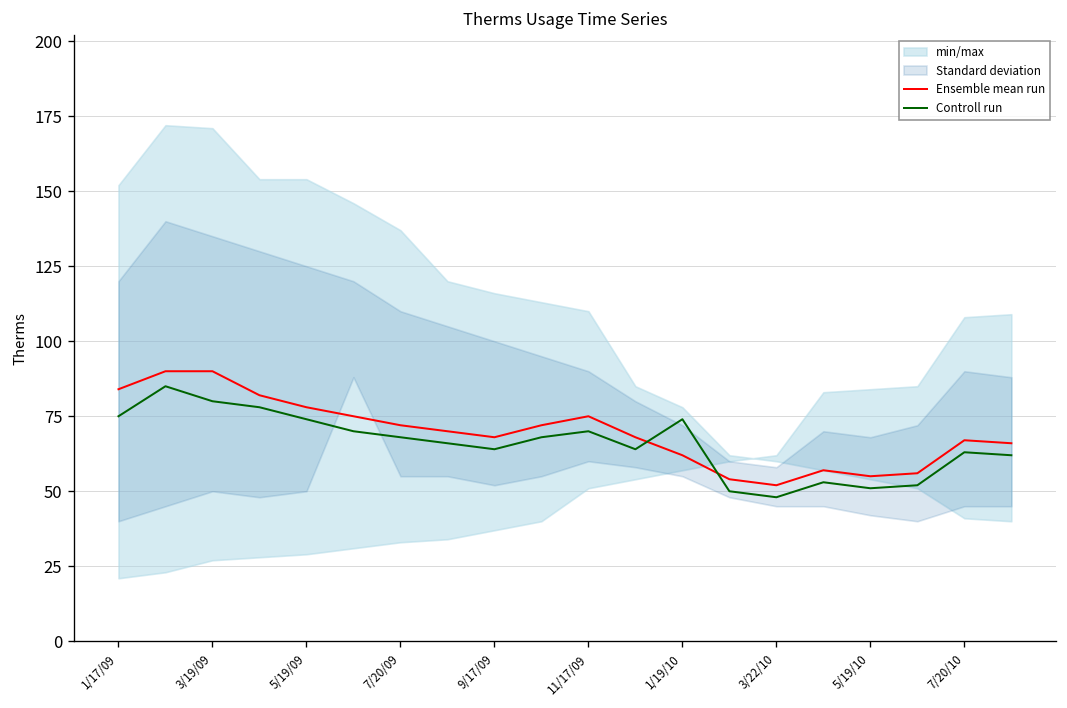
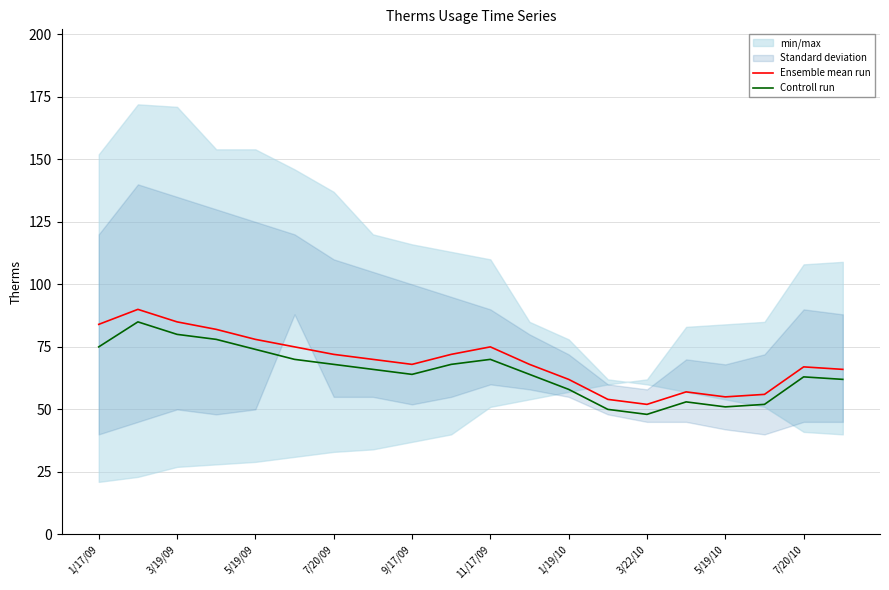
  {
    "Ensemble mean run": {
      "1/17/09": 84,
-     "3/19/09": 90,
+     "3/19/09": 85,
      "5/19/09": 78,
      "7/20/09": 72,
      "9/17/09": 68,
      "11/17/09": 75,
      "1/19/10": 62,
      "3/22/10": 52,
      "5/19/10": 55,
      "7/20/10": 67
    },
    "Controll run": {
      "1/17/09": 75,
      "3/19/09": 80,
      "5/19/09": 74,
      "7/20/09": 68,
      "9/17/09": 64,
      "11/17/09": 70,
-     "1/19/10": 74,
+     "1/19/10": 58,
      "3/22/10": 48,
      "5/19/10": 51,
      "7/20/10": 63
    }
  }
